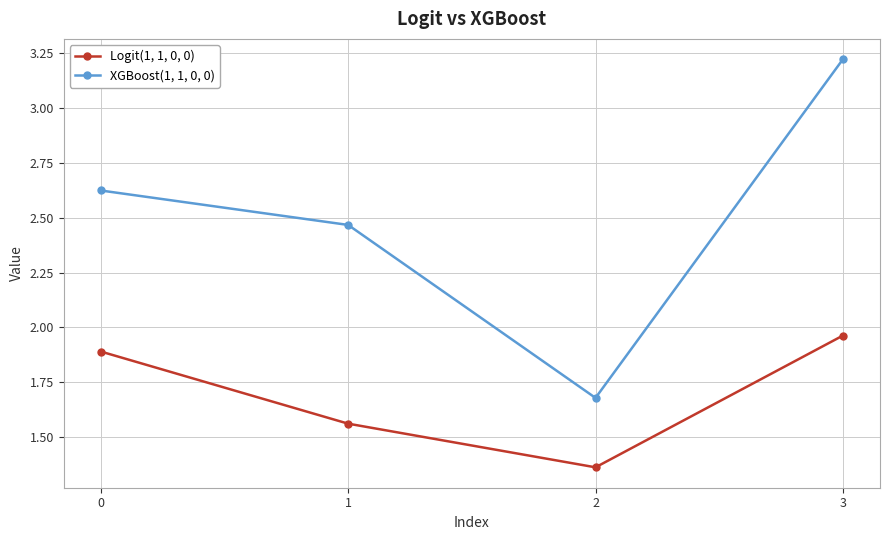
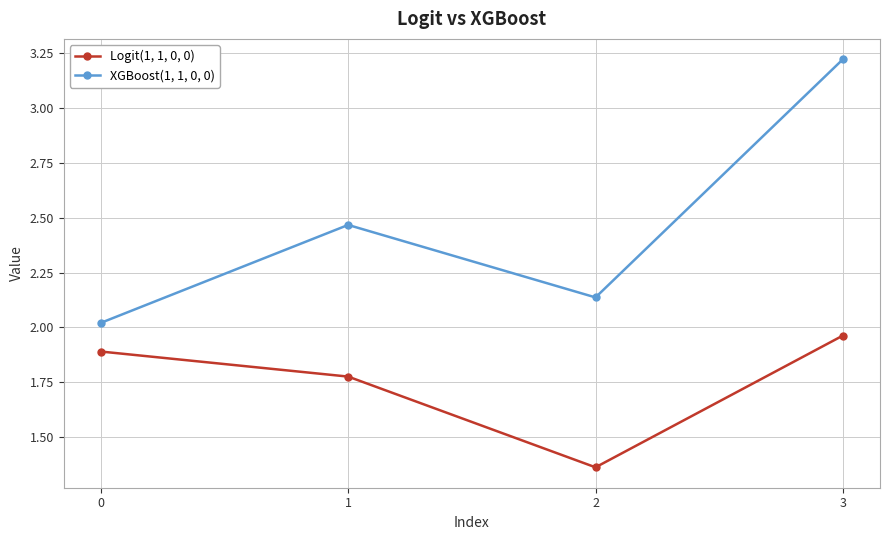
  {
    "Logit(1, 1, 0, 0)": {
      "0": 1.89,
-     "1": 1.56,
+     "1": 1.78,
      "2": 1.36,
      "3": 1.96
    },
    "XGBoost(1, 1, 0, 0)": {
-     "0": 2.62,
+     "0": 2.02,
      "1": 2.47,
-     "2": 1.68,
+     "2": 2.14,
      "3": 3.22
    }
  }
